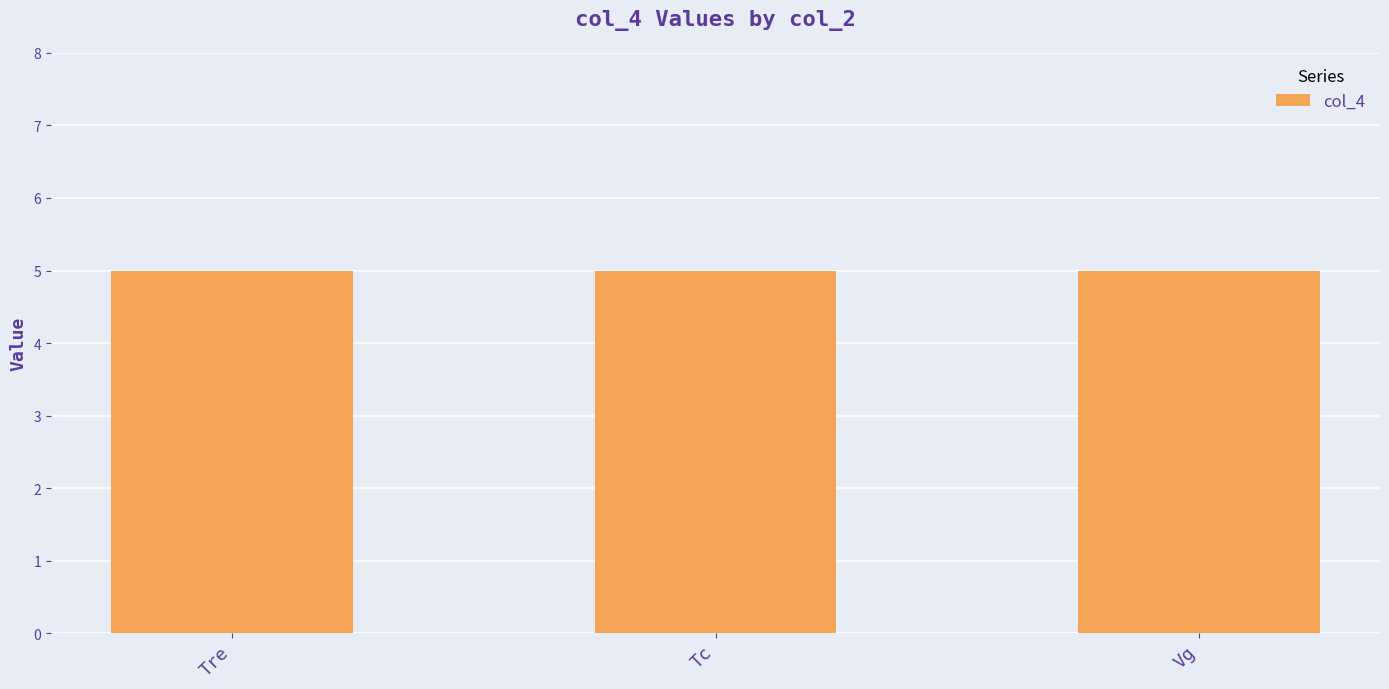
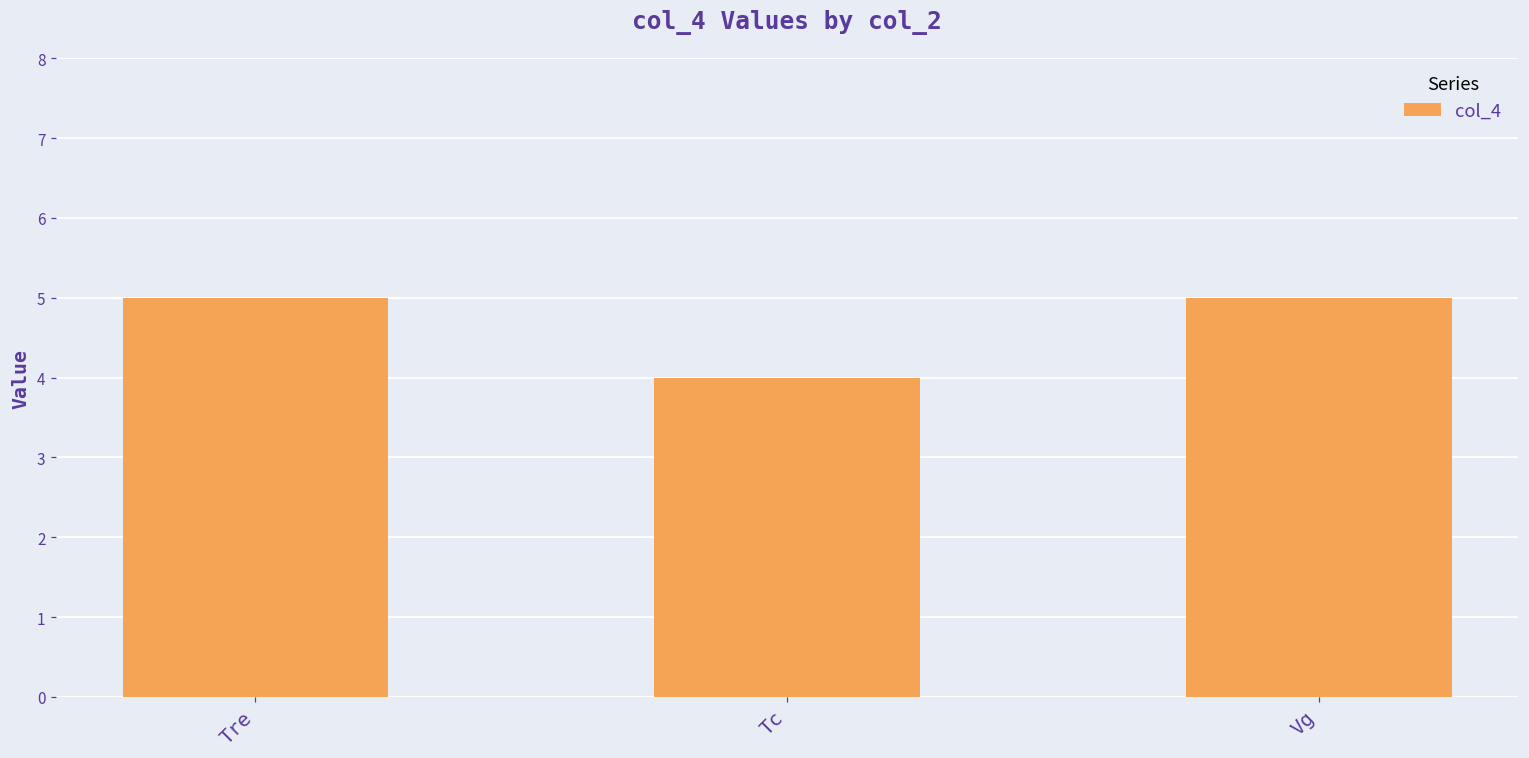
  {
    "Tre": 5,
-   "Tc": 5,
+   "Tc": 4,
    "Vg": 5
  }
